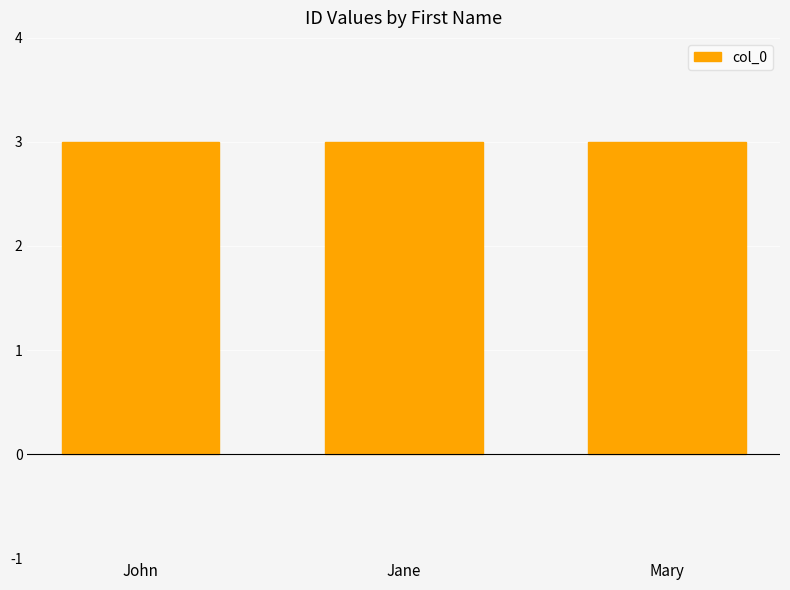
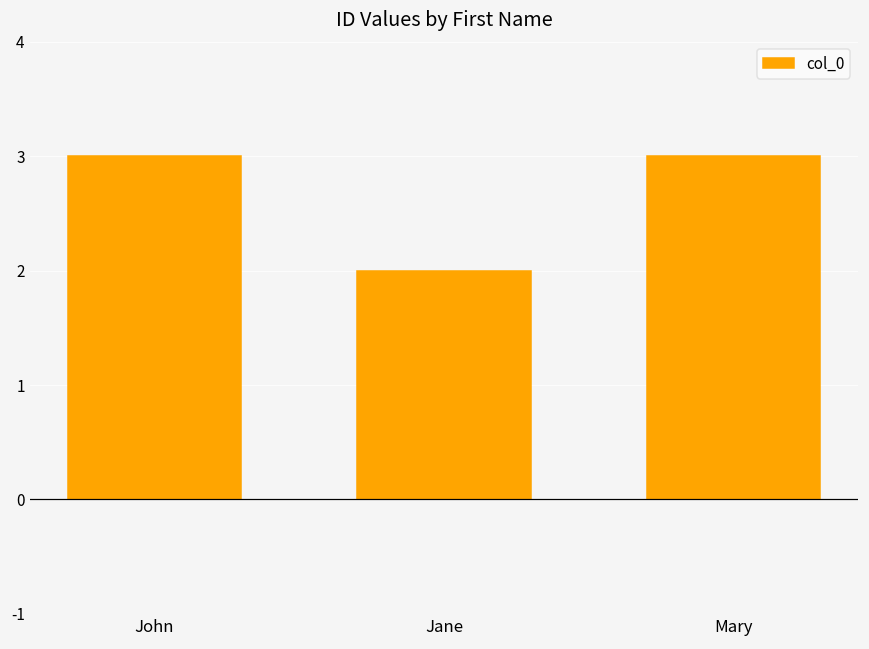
  {
    "John": 3,
-   "Jane": 3,
+   "Jane": 2,
    "Mary": 3
  }
